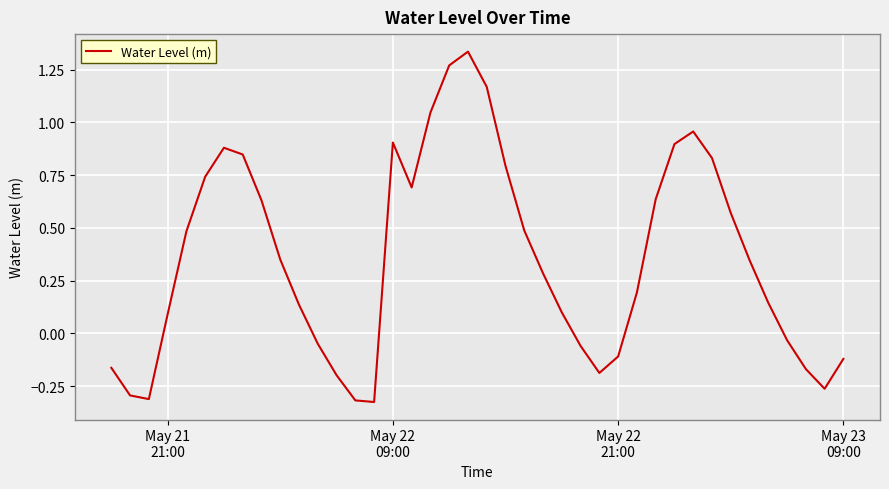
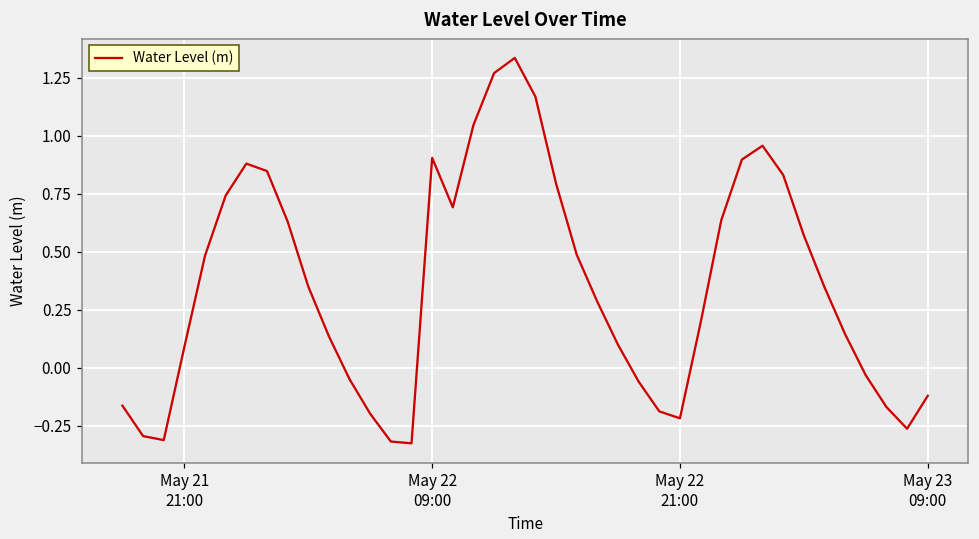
  {
    "May 21 21:00": 0.09,
    "May 22 09:00": 0.90,
-   "May 22 21:00": -0.11,
+   "May 22 21:00": -0.22,
    "May 23 09:00": -0.12
  }
